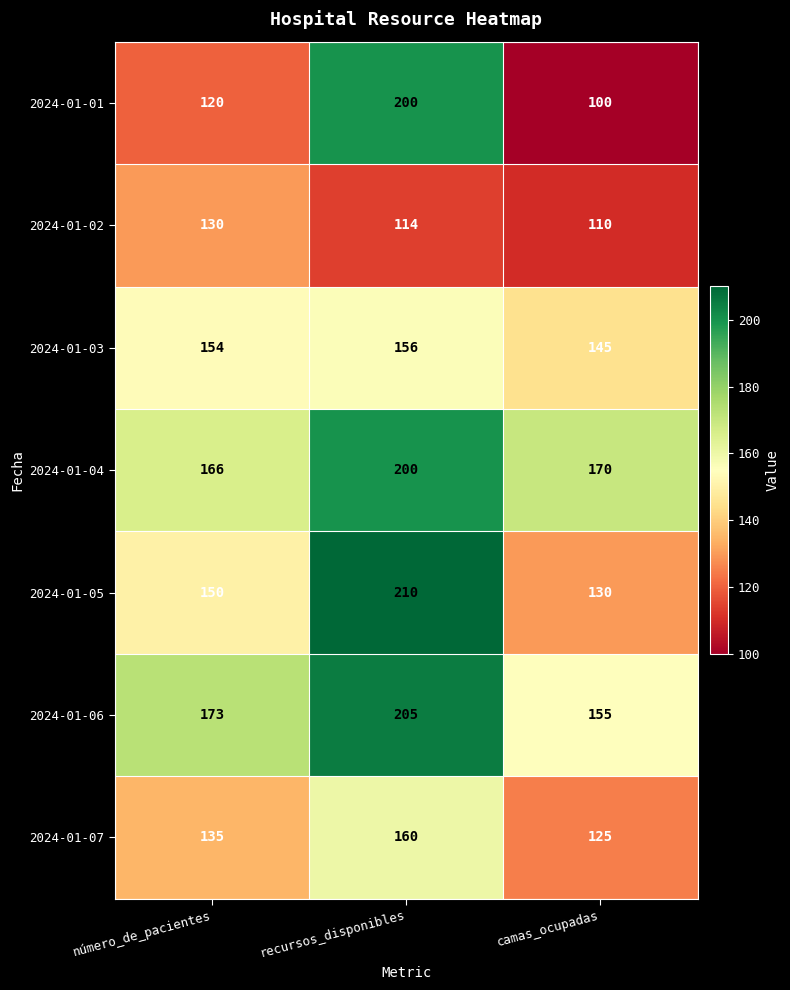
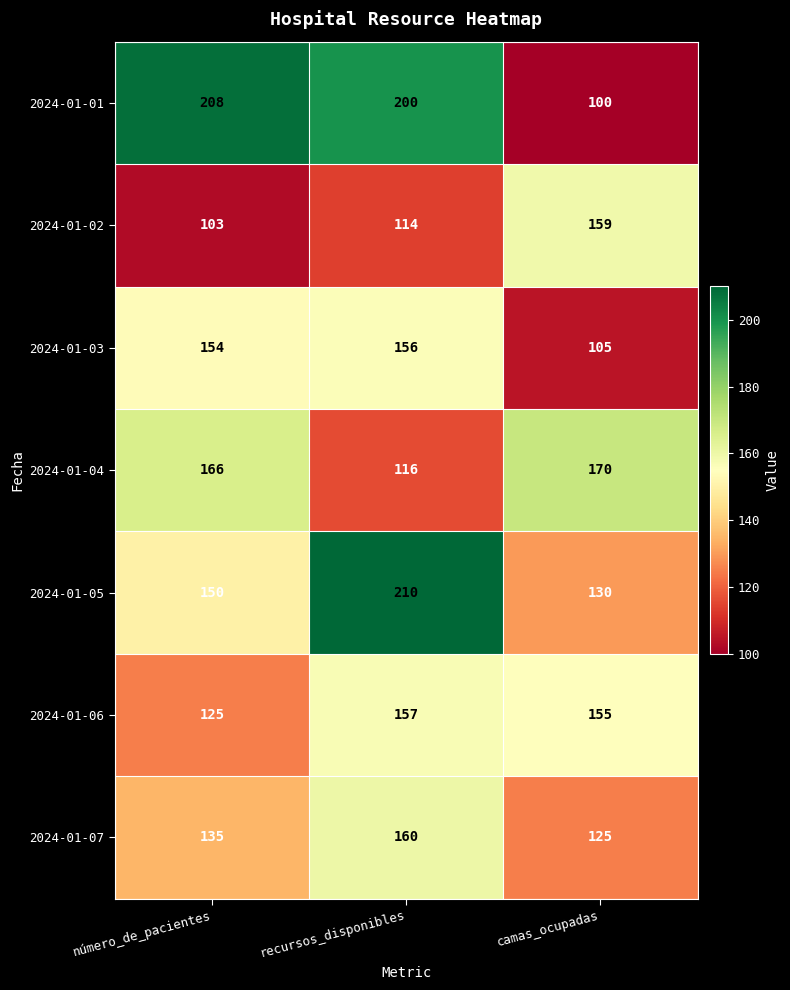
  {
    "2024-01-01": {
-     "número_de_pacientes": 120,
+     "número_de_pacientes": 208,
      "recursos_disponibles": 200,
      "camas_ocupadas": 100
    },
    "2024-01-02": {
-     "número_de_pacientes": 130,
+     "número_de_pacientes": 103,
      "recursos_disponibles": 114,
-     "camas_ocupadas": 110
+     "camas_ocupadas": 159
    },
    "2024-01-03": {
      "número_de_pacientes": 154,
      "recursos_disponibles": 156,
-     "camas_ocupadas": 145
+     "camas_ocupadas": 105
    },
    "2024-01-04": {
      "número_de_pacientes": 166,
-     "recursos_disponibles": 200,
+     "recursos_disponibles": 116,
      "camas_ocupadas": 170
    },
    "2024-01-05": {
      "número_de_pacientes": 150,
      "recursos_disponibles": 210,
      "camas_ocupadas": 130
    },
    "2024-01-06": {
-     "número_de_pacientes": 173,
-     "recursos_disponibles": 205,
+     "número_de_pacientes": 125,
+     "recursos_disponibles": 157,
      "camas_ocupadas": 155
    },
    "2024-01-07": {
      "número_de_pacientes": 135,
      "recursos_disponibles": 160,
      "camas_ocupadas": 125
    }
  }
